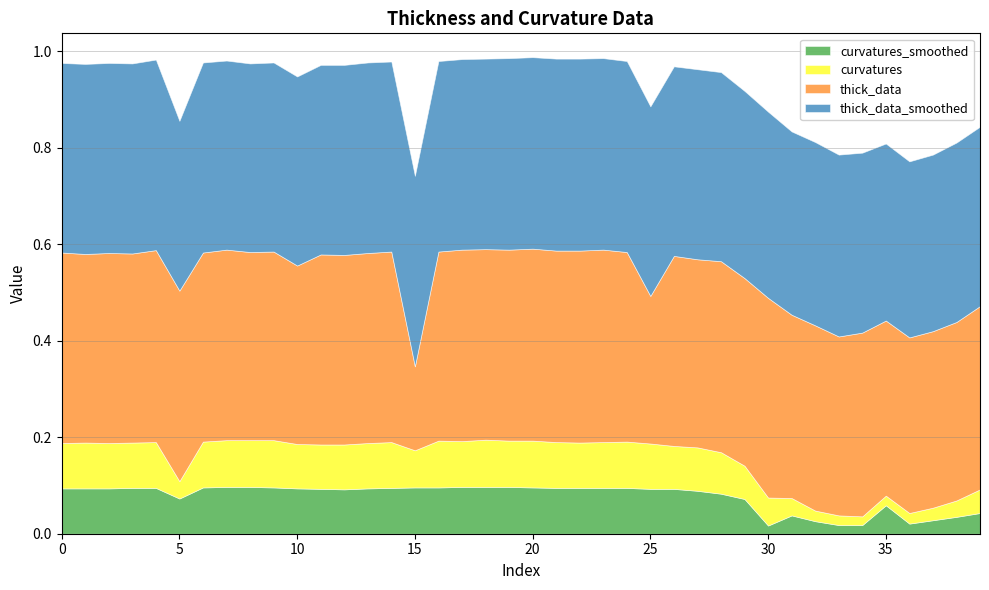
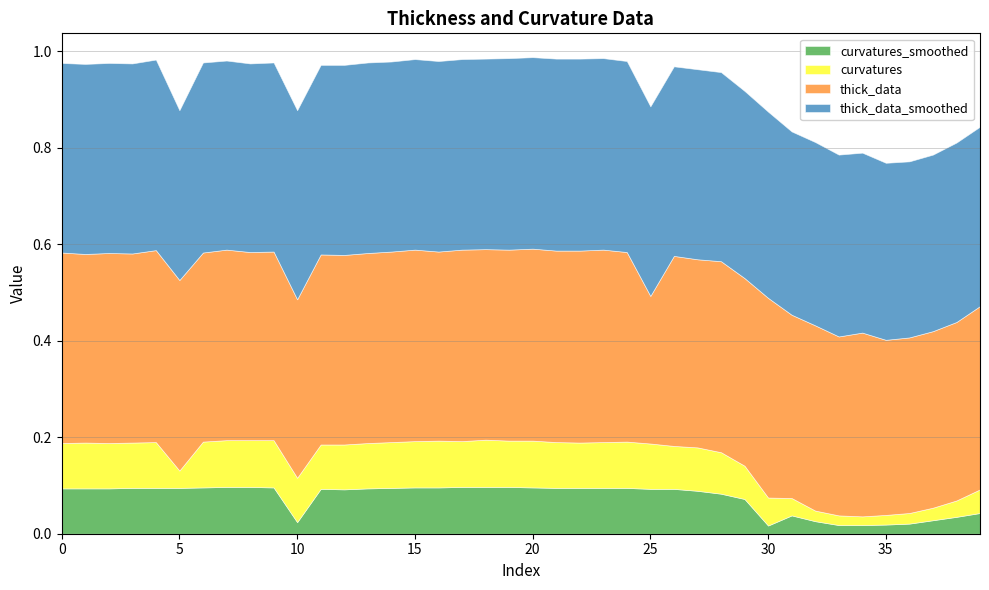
  {
    "curvatures_smoothed": {
      "0": 0.09,
-     "5": 0.07,
-     "10": 0.09,
+     "5": 0.10,
+     "10": 0.02,
      "15": 0.10,
      "20": 0.10,
      "25": 0.09,
      "30": 0.02,
-     "35": 0.06
+     "35": 0.02
    },
    "curvatures": {
      "0": 0.09,
      "5": 0.04,
      "10": 0.09,
-     "15": 0.08,
+     "15": 0.10,
      "20": 0.10,
      "25": 0.09,
      "30": 0.06,
      "35": 0.02
    },
    "thick_data": {
      "0": 0.39,
      "5": 0.40,
      "10": 0.37,
-     "15": 0.17,
+     "15": 0.40,
      "20": 0.40,
      "25": 0.31,
      "30": 0.41,
      "35": 0.36
    },
    "thick_data_smoothed": {
      "0": 0.39,
      "5": 0.35,
      "10": 0.39,
      "15": 0.40,
      "20": 0.40,
      "25": 0.39,
      "30": 0.39,
      "35": 0.37
    }
  }
